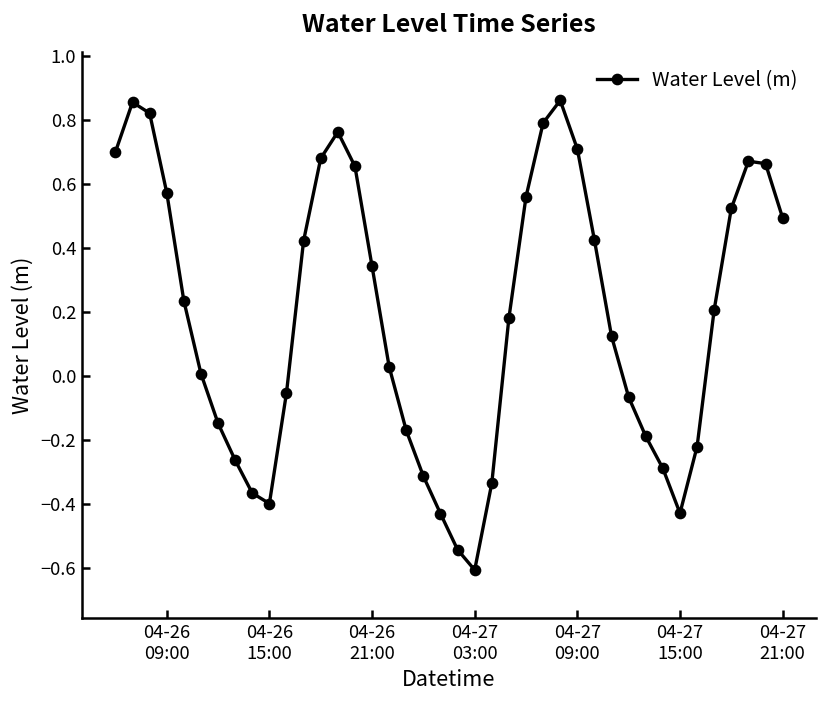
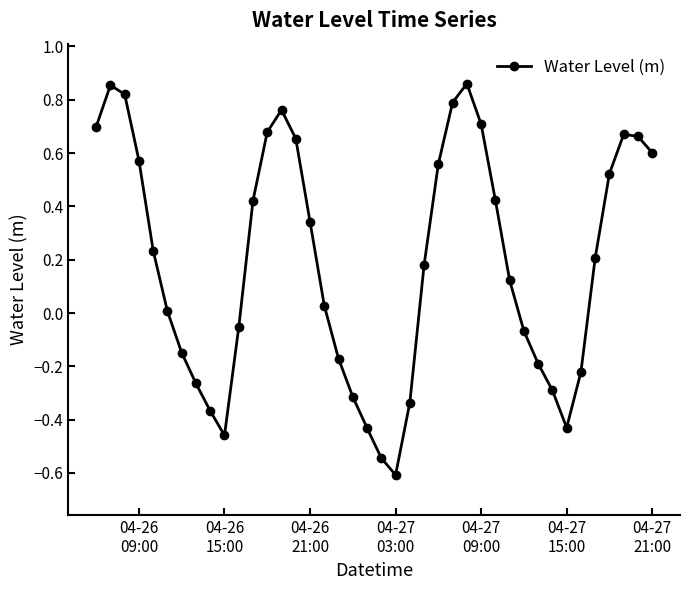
  {
    "04-26 09:00": 0.57,
-   "04-26 15:00": -0.40,
+   "04-26 15:00": -0.46,
    "04-26 21:00": 0.34,
    "04-27 03:00": -0.61,
    "04-27 09:00": 0.71,
    "04-27 15:00": -0.43,
-   "04-27 21:00": 0.49
+   "04-27 21:00": 0.60
  }
